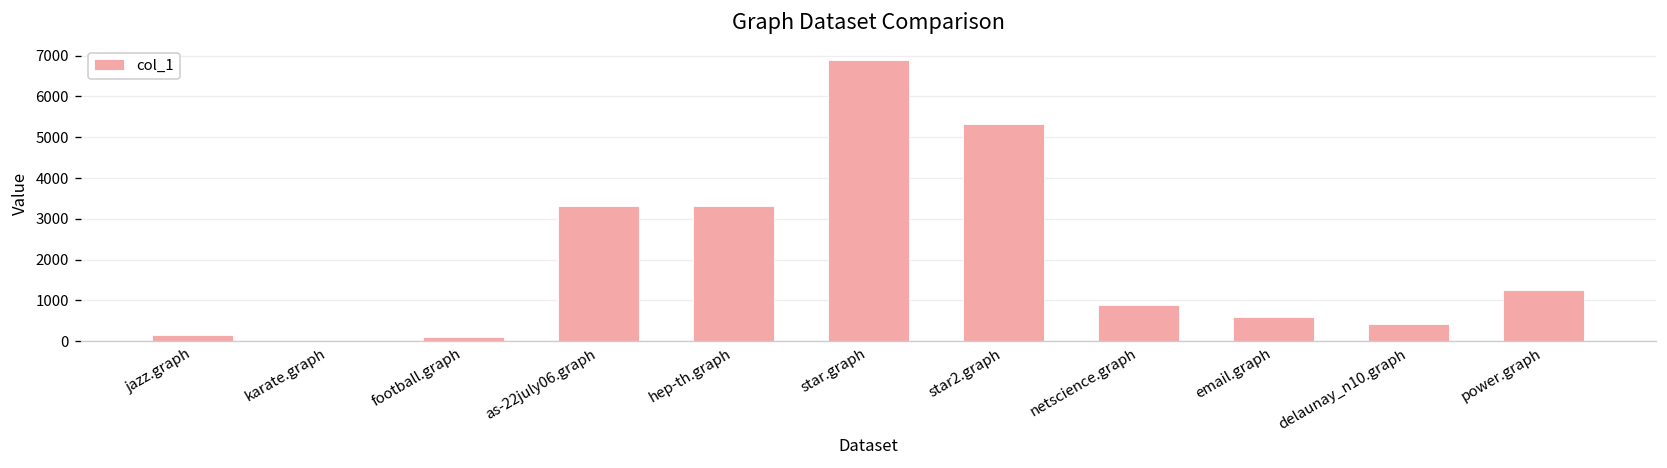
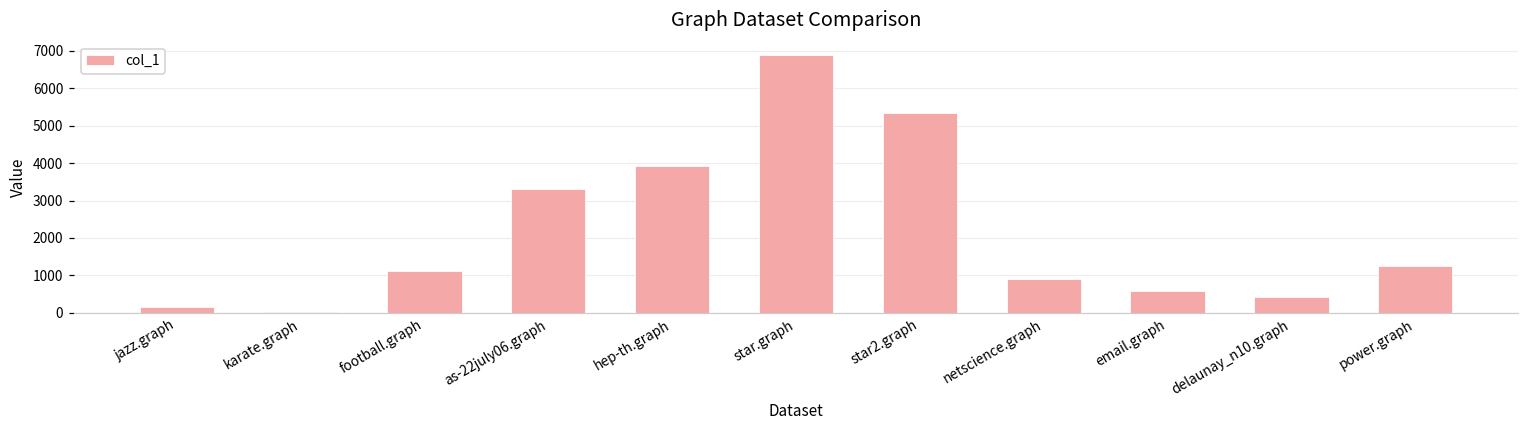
  {
    "jazz.graph": 200,
-   "football.graph": 100,
+   "football.graph": 1100,
    "as-22july06.graph": 3300,
-   "hep-th.graph": 3300,
+   "hep-th.graph": 3900,
    "star.graph": 6900,
    "star2.graph": 5300,
    "netscience.graph": 900,
    "email.graph": 600,
    "delaunay_n10.graph": 400,
    "power.graph": 1300
  }
